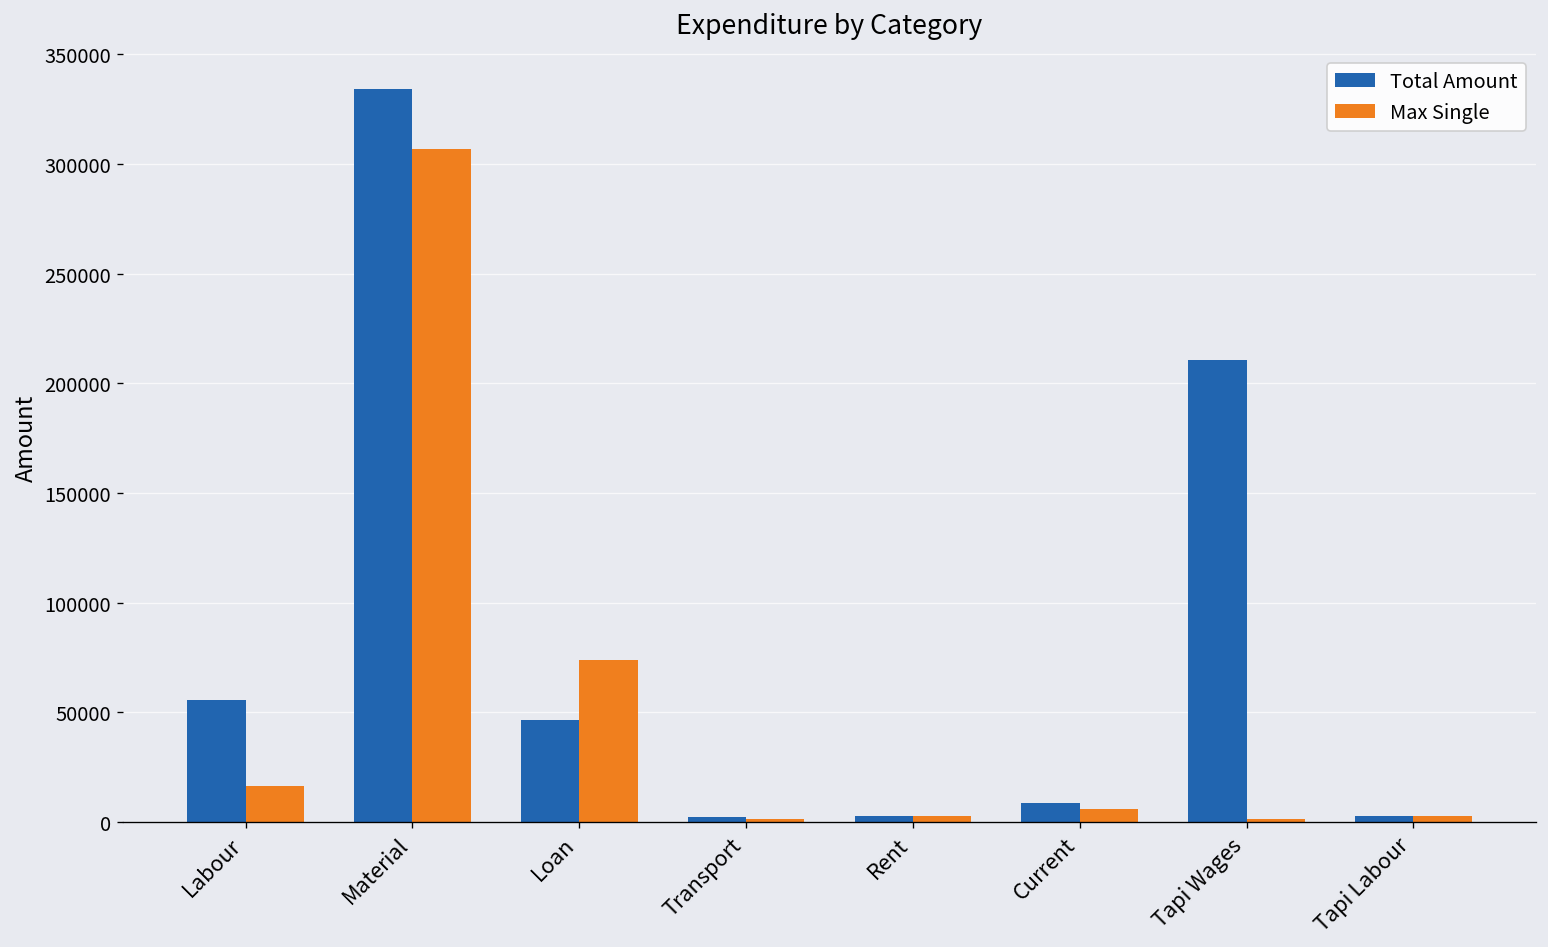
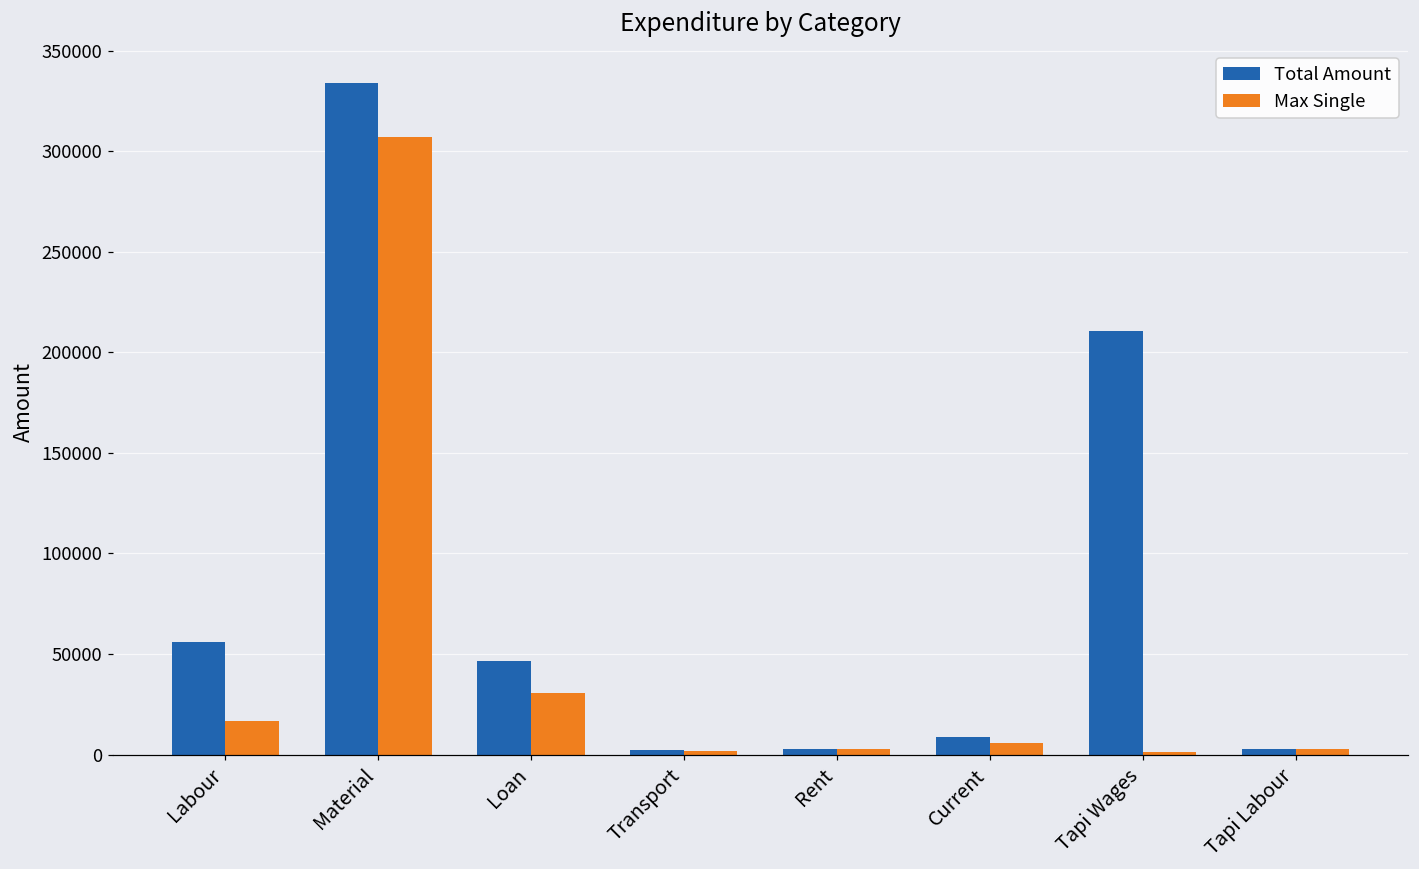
  {
    "Total Amount": {
      "Labour": 56000,
      "Material": 334000,
      "Loan": 47000,
      "Transport": 3000,
      "Rent": 3000,
      "Current": 9000,
      "Tapi Wages": 211000,
      "Tapi Labour": 3000
    },
    "Max Single": {
      "Labour": 17000,
      "Material": 307000,
-     "Loan": 74000,
+     "Loan": 31000,
      "Transport": 2000,
      "Rent": 3000,
      "Current": 6000,
      "Tapi Wages": 2000,
      "Tapi Labour": 3000
    }
  }
